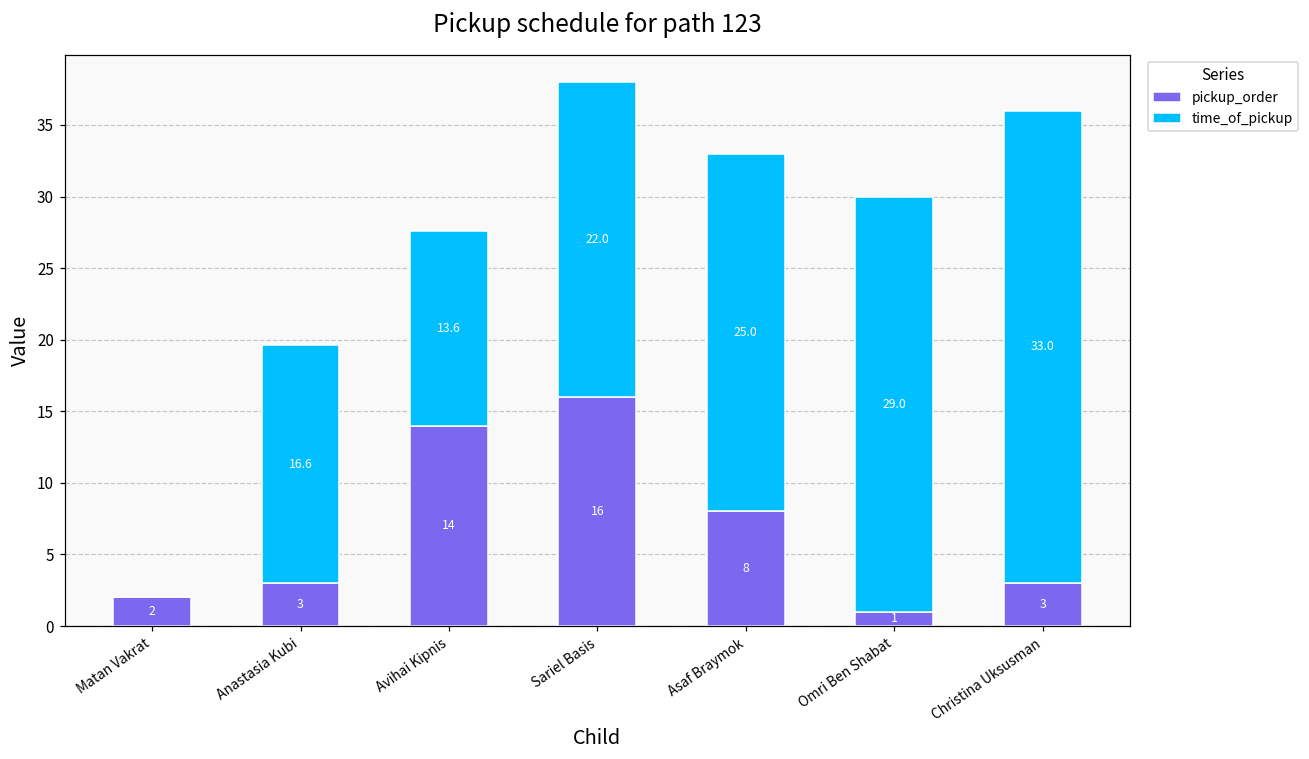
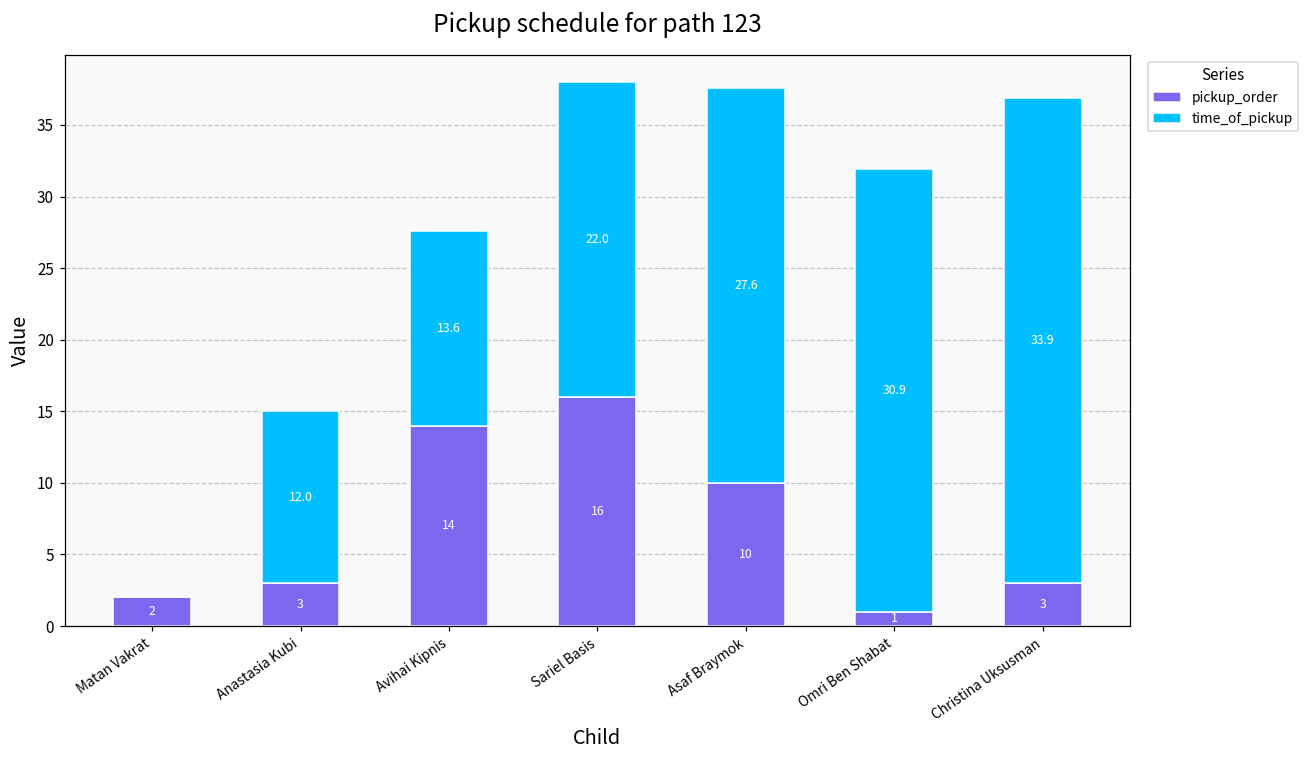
  {
    "pickup_order": {
      "Matan Vakrat": 2,
      "Anastasia Kubi": 3,
      "Avihai Kipnis": 14,
      "Sariel Basis": 16,
-     "Asaf Braymok": 8,
+     "Asaf Braymok": 10,
      "Omri Ben Shabat": 1,
      "Christina Uksusman": 3
    },
    "time_of_pickup": {
-     "Anastasia Kubi": 16.6,
+     "Anastasia Kubi": 12.0,
      "Avihai Kipnis": 13.6,
      "Sariel Basis": 22.0,
-     "Asaf Braymok": 25.0,
-     "Omri Ben Shabat": 29.0,
-     "Christina Uksusman": 33.0
+     "Asaf Braymok": 27.6,
+     "Omri Ben Shabat": 30.9,
+     "Christina Uksusman": 33.9
    }
  }
